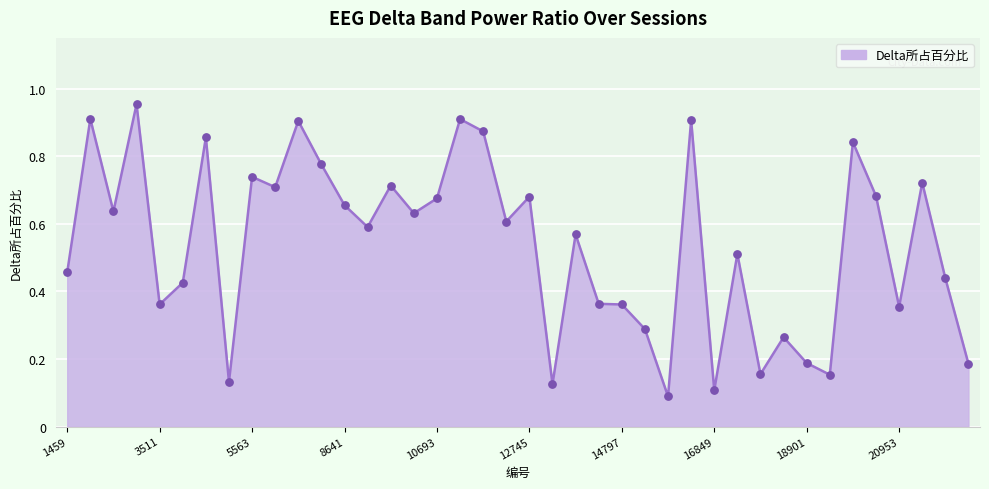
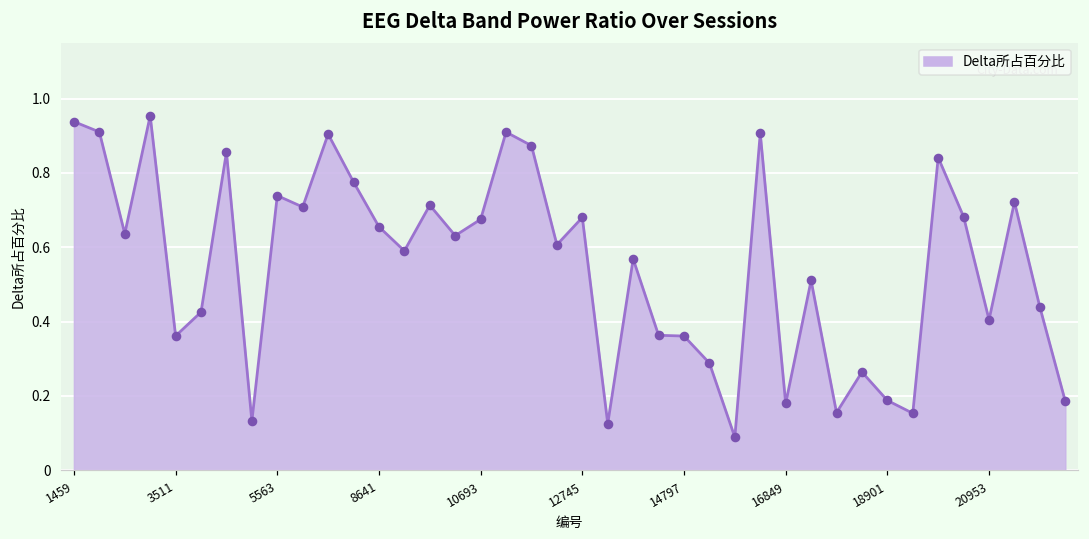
  {
-   "1459": 0.46,
+   "1459": 0.94,
    "3511": 0.36,
    "5563": 0.74,
    "8641": 0.66,
    "10693": 0.68,
    "12745": 0.68,
    "14797": 0.36,
-   "16849": 0.11,
+   "16849": 0.18,
    "18901": 0.19,
-   "20953": 0.35
+   "20953": 0.40
  }
